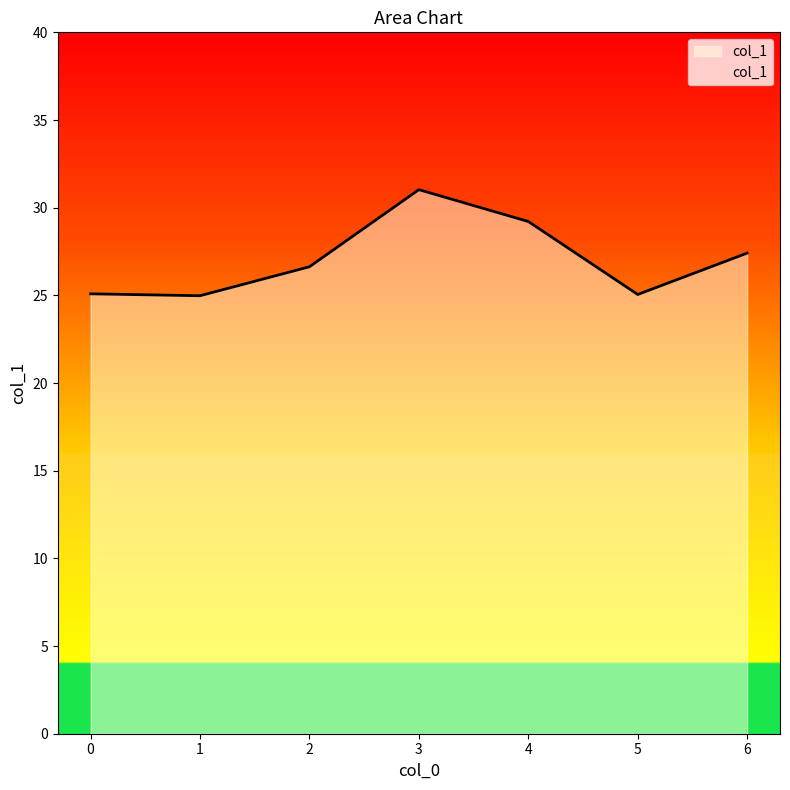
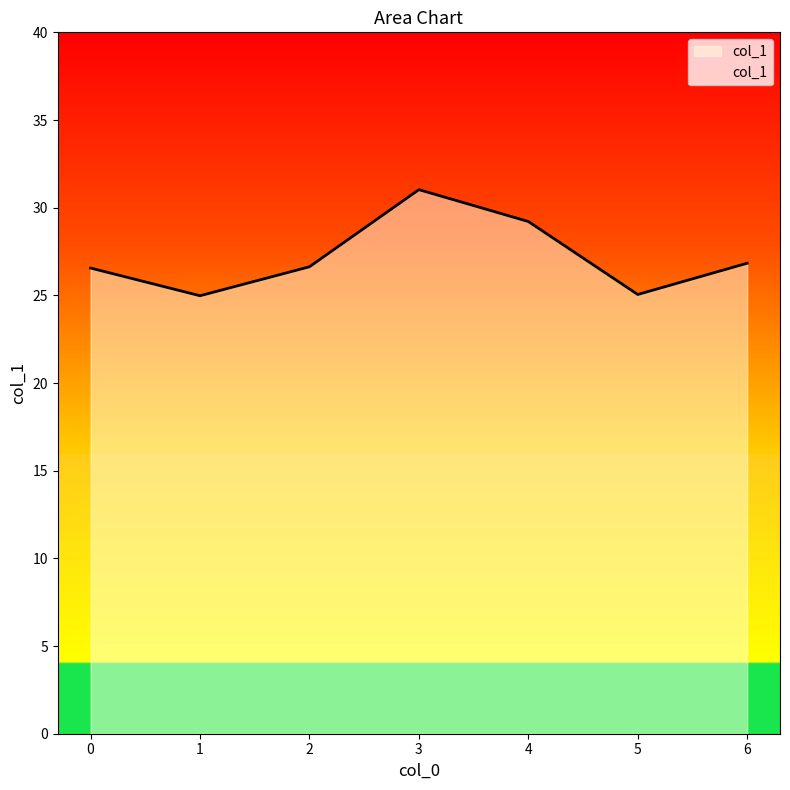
  {
-   "0": 25.1,
+   "0": 26.6,
    "1": 25.0,
    "2": 26.6,
    "3": 31.0,
    "4": 29.2,
    "5": 25.0,
-   "6": 27.4
+   "6": 26.8
  }
